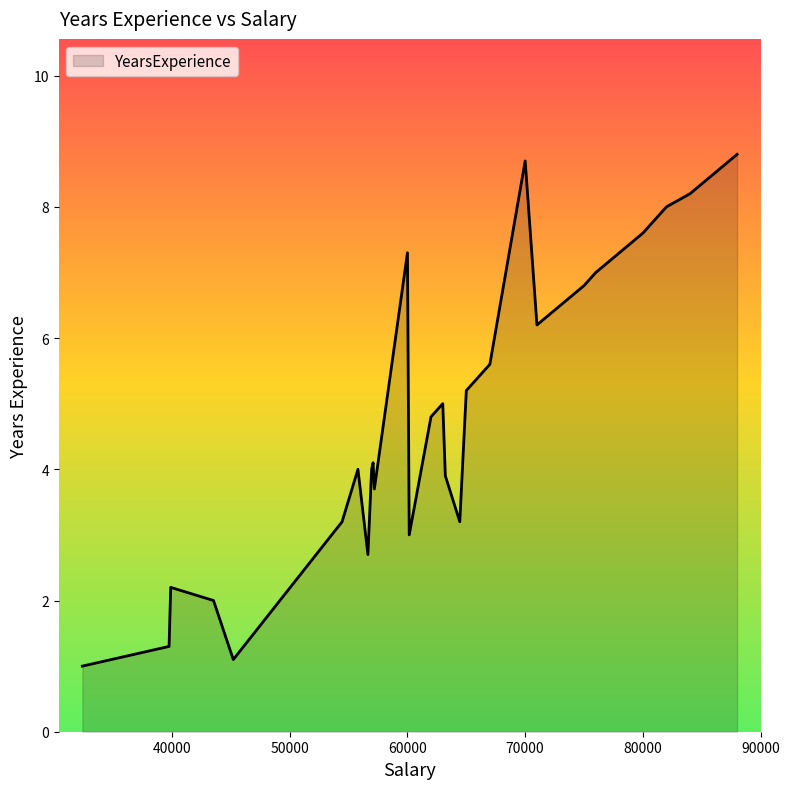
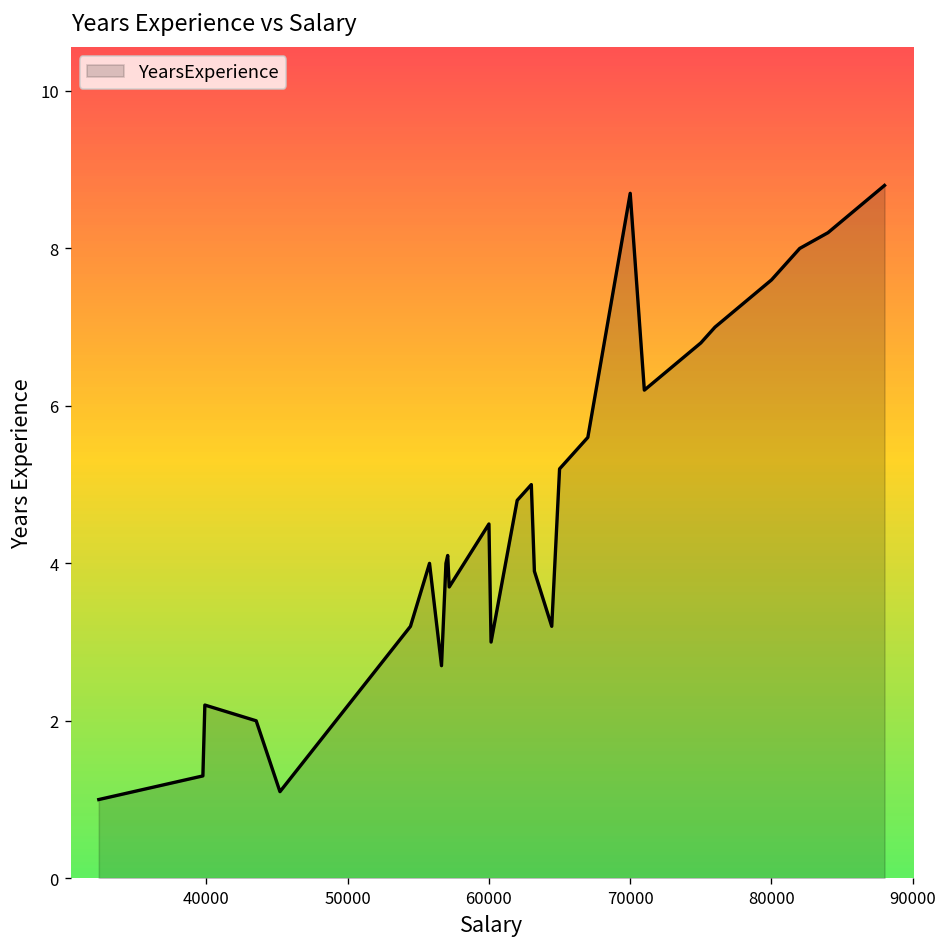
  {
-   "60000": 7.3,
+   "60000": 4.5,
    "70000": 8.7,
    "80000": 7.6
  }
